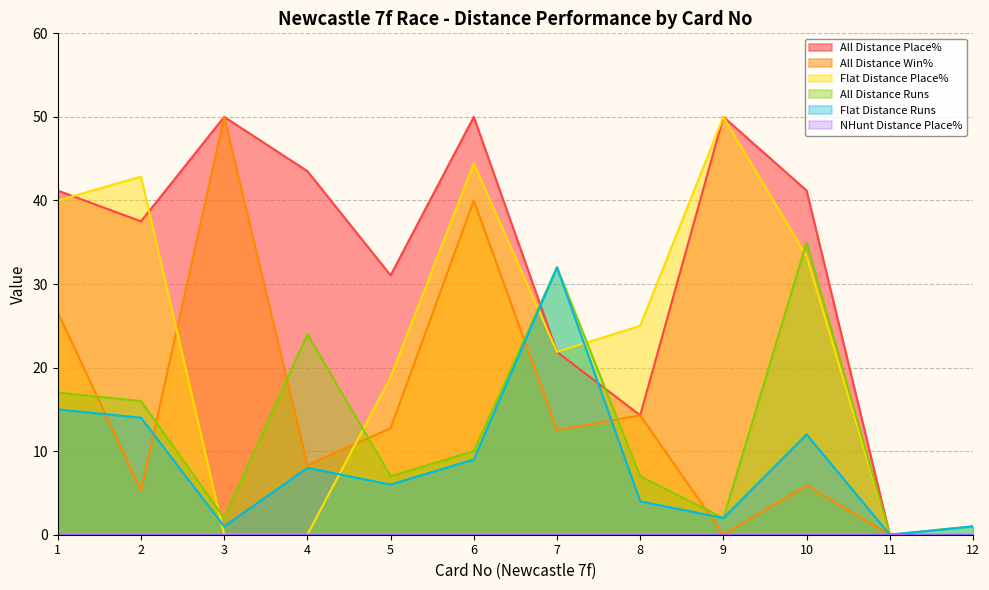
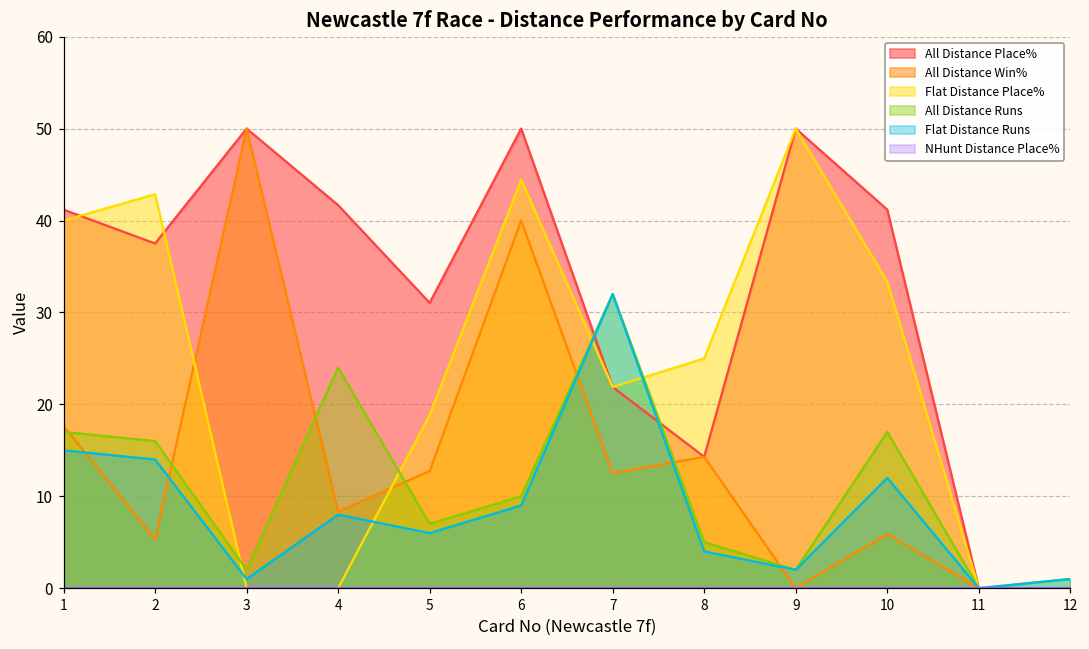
  {
    "All Distance Place%": {
      "1": 41,
      "2": 38,
-     "4": 44,
+     "4": 42,
      "5": 31,
      "6": 50,
      "10": 41
    },
    "All Distance Win%": {
-     "1": 27,
+     "1": 18,
      "2": 5,
      "4": 8,
      "5": 13,
      "6": 40,
      "7": 13,
      "10": 6
    },
    "Flat Distance Place%": {
      "1": 40,
      "2": 43,
      "5": 19,
      "6": 44,
      "8": 25,
      "10": 33
    },
    "All Distance Runs": {
      "1": 17,
      "2": 16,
      "3": 2,
      "4": 24,
      "5": 7,
      "6": 10,
-     "8": 7,
-     "10": 35
+     "8": 5,
+     "10": 17
    },
    "Flat Distance Runs": {
      "1": 15,
      "2": 14,
      "3": 1,
      "4": 8,
      "5": 6,
      "6": 9,
      "8": 4,
      "10": 12
    },
    "NHunt Distance Place%": {
      "1": 0,
      "2": 0,
      "5": 0,
      "6": 0,
      "7": 0,
      "8": 0,
      "10": 0
    }
  }
